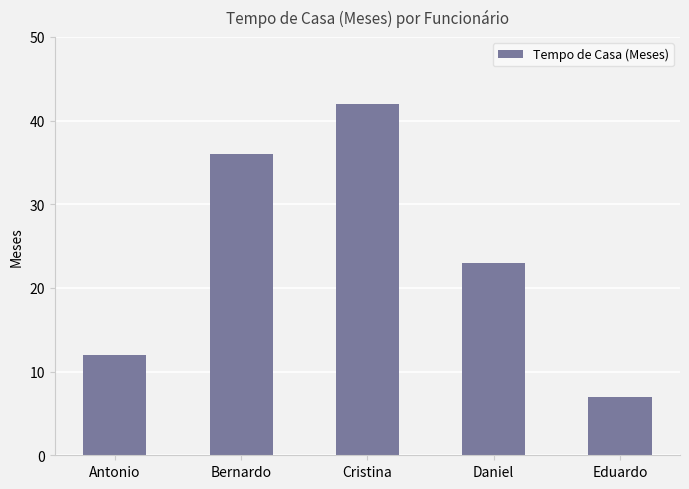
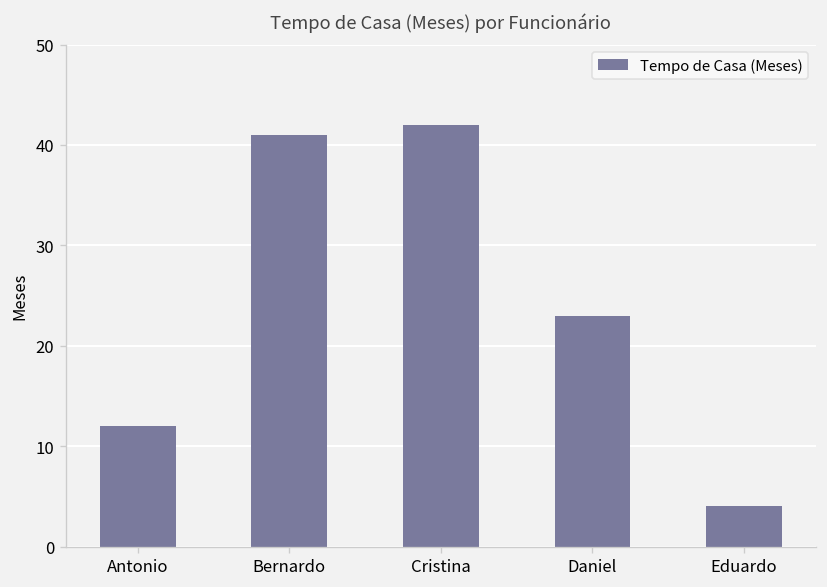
  {
    "Antonio": 12,
-   "Bernardo": 36,
+   "Bernardo": 41,
    "Cristina": 42,
    "Daniel": 23,
-   "Eduardo": 7
+   "Eduardo": 4
  }
